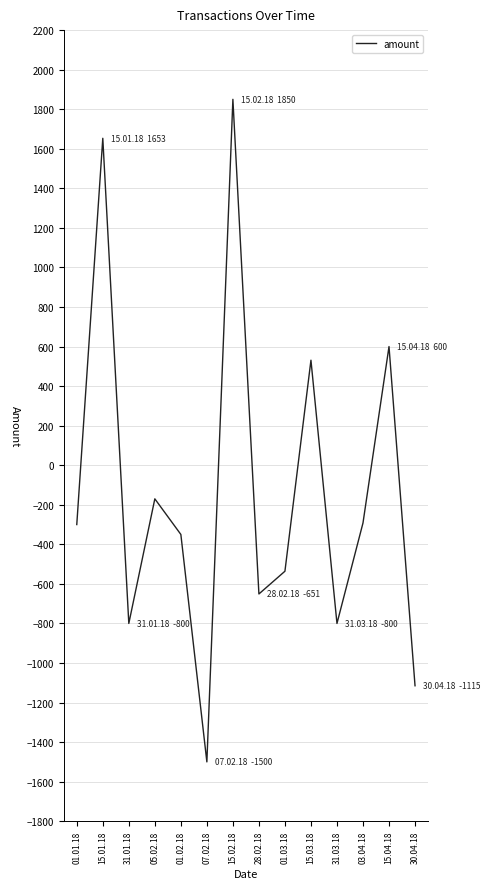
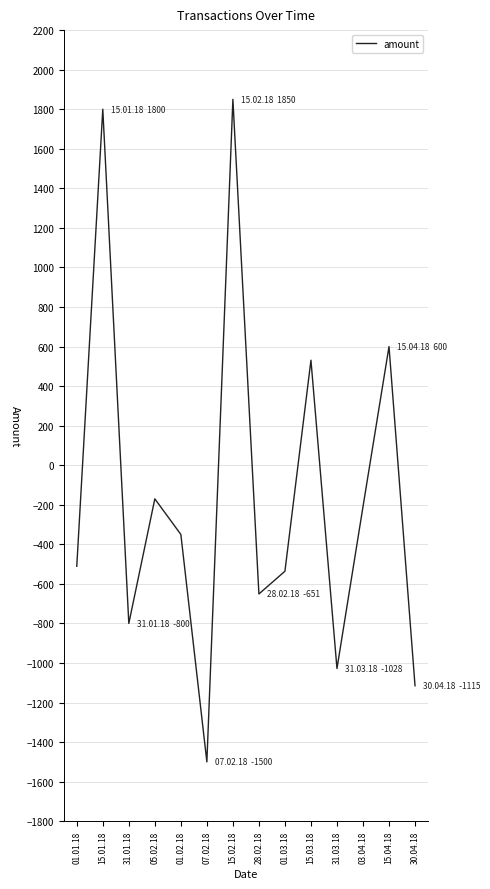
  {
-   "01.01.18": -300,
-   "15.01.18": 1653,
+   "01.01.18": -510,
+   "15.01.18": 1800,
    "31.01.18": -800,
    "07.02.18": -1500,
    "15.02.18": 1850,
    "28.02.18": -651,
-   "31.03.18": -800,
-   "03.04.18": -290,
+   "31.03.18": -1028,
+   "03.04.18": -210,
    "15.04.18": 600,
    "30.04.18": -1115
  }
